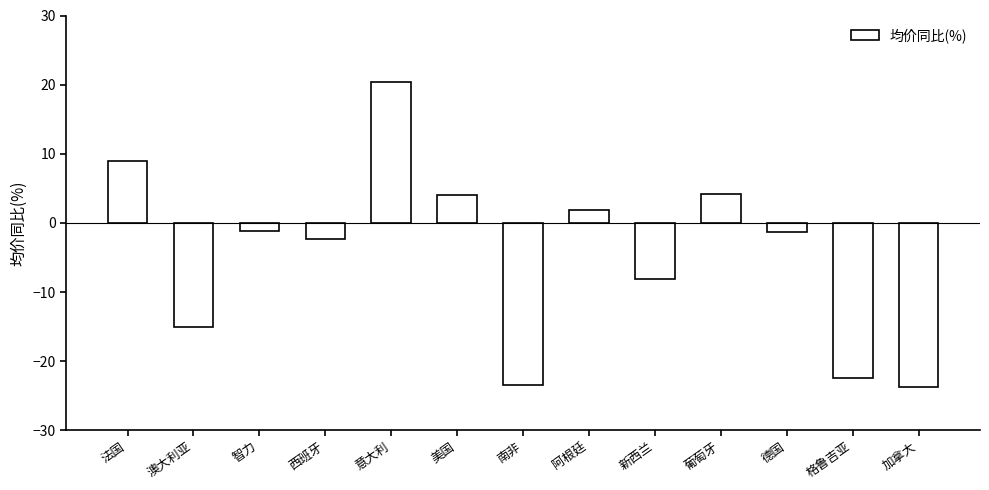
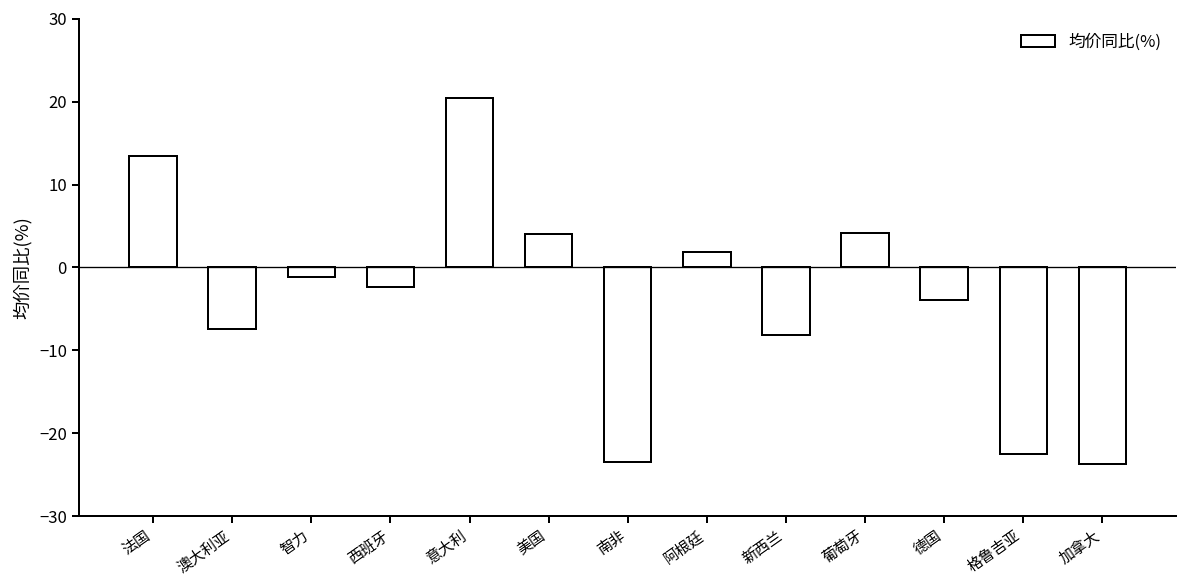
  {
-   "法国": 9,
-   "澳大利亚": -15,
+   "法国": 13,
+   "澳大利亚": -7,
    "智力": -1,
    "西班牙": -2,
    "意大利": 20,
    "美国": 4,
    "南非": -23,
    "阿根廷": 2,
    "新西兰": -8,
    "葡萄牙": 4,
-   "德国": -1,
+   "德国": -4,
    "格鲁吉亚": -22,
    "加拿大": -24
  }
